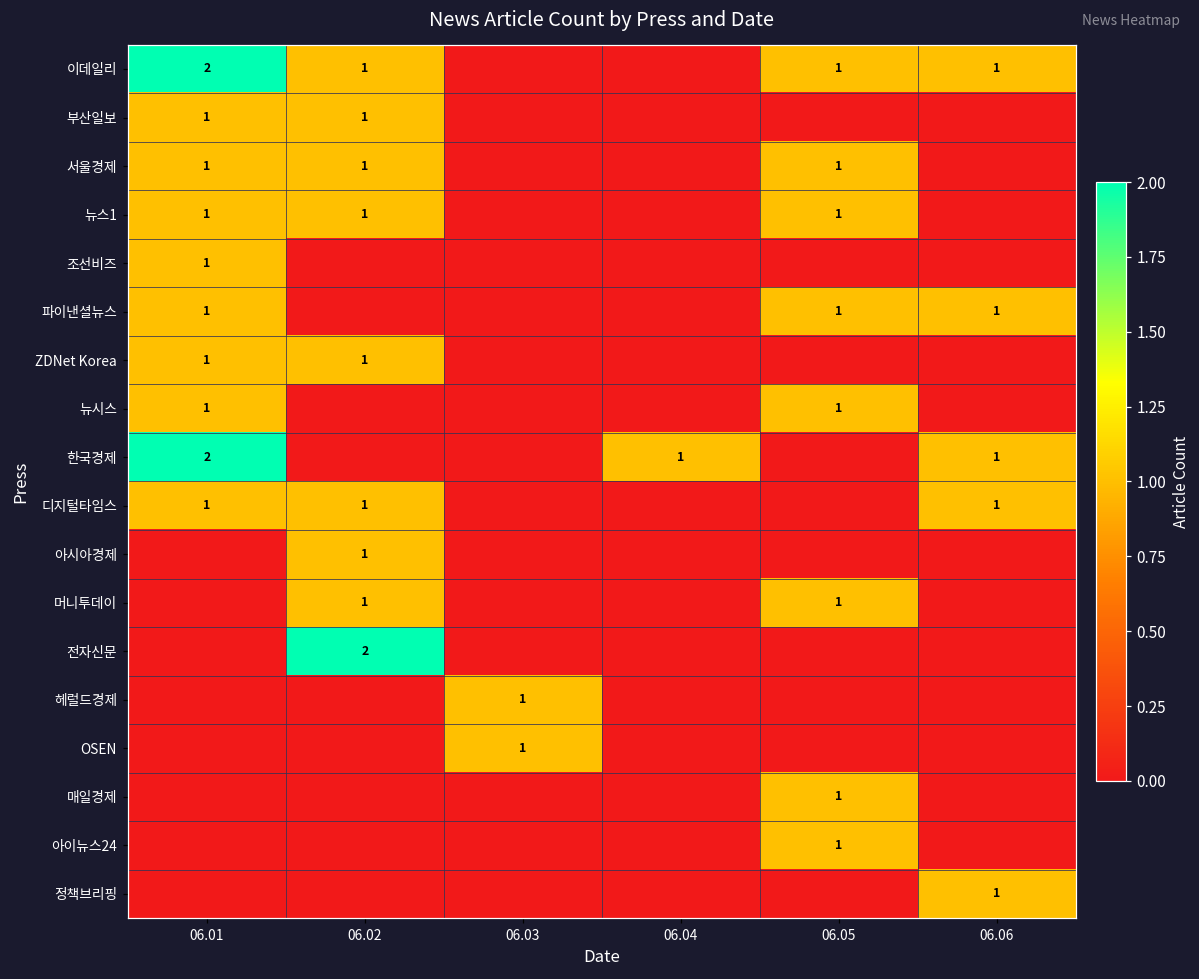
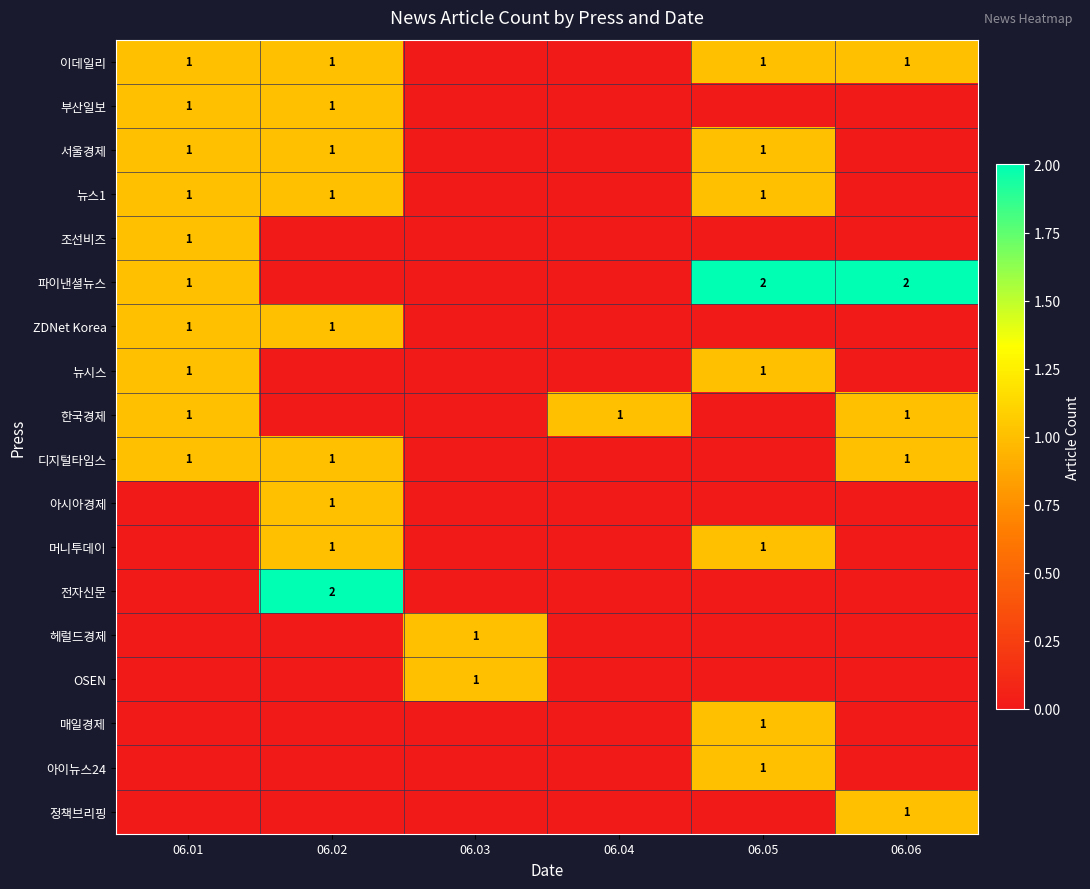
  {
    "이데일리": {
-     "06.01": 2,
+     "06.01": 1,
      "06.02": 1,
      "06.05": 1,
      "06.06": 1
    },
    "부산일보": {
      "06.01": 1,
      "06.02": 1
    },
    "서울경제": {
      "06.01": 1,
      "06.02": 1,
      "06.05": 1
    },
    "뉴스1": {
      "06.01": 1,
      "06.02": 1,
      "06.05": 1
    },
    "조선비즈": {
      "06.01": 1
    },
    "파이낸셜뉴스": {
      "06.01": 1,
-     "06.05": 1,
-     "06.06": 1
+     "06.05": 2,
+     "06.06": 2
    },
    "ZDNet Korea": {
      "06.01": 1,
      "06.02": 1
    },
    "뉴시스": {
      "06.01": 1,
      "06.05": 1
    },
    "한국경제": {
-     "06.01": 2,
+     "06.01": 1,
      "06.04": 1,
      "06.06": 1
    },
    "디지털타임스": {
      "06.01": 1,
      "06.02": 1,
      "06.06": 1
    },
    "아시아경제": {
      "06.02": 1
    },
    "머니투데이": {
      "06.02": 1,
      "06.05": 1
    },
    "전자신문": {
      "06.02": 2
    },
    "헤럴드경제": {
      "06.03": 1
    },
    "OSEN": {
      "06.03": 1
    },
    "매일경제": {
      "06.05": 1
    },
    "아이뉴스24": {
      "06.05": 1
    },
    "정책브리핑": {
      "06.06": 1
    }
  }
